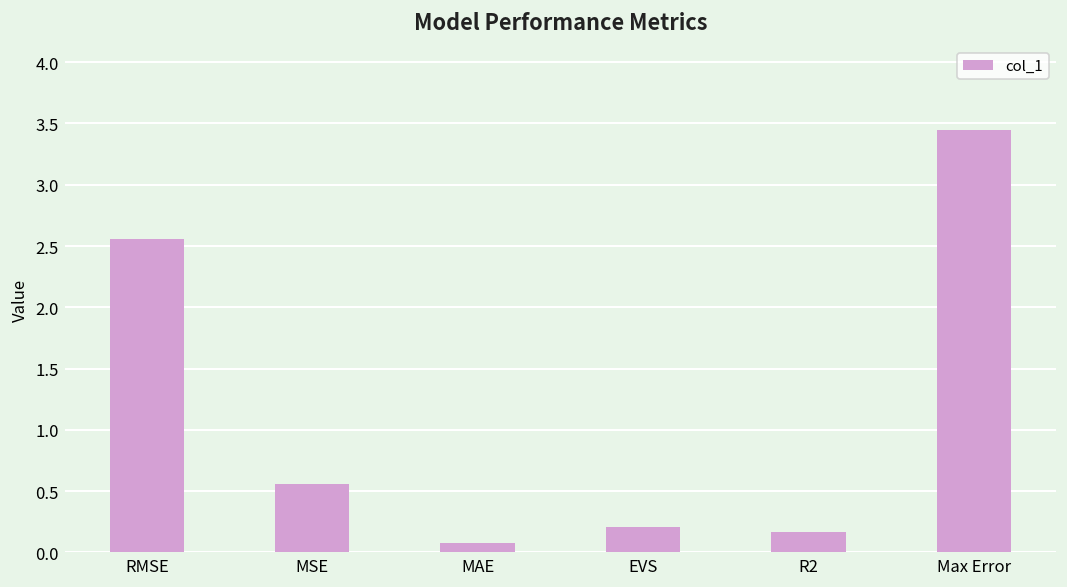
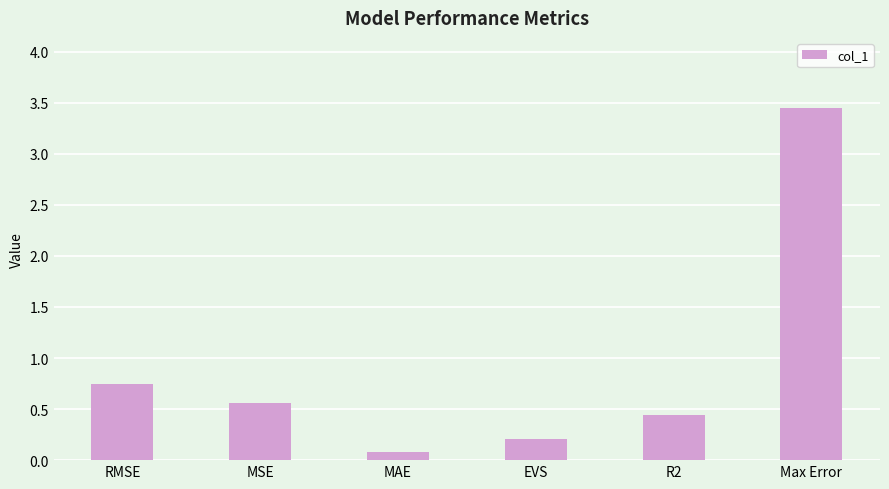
  {
-   "RMSE": 2.55,
+   "RMSE": 0.74,
    "MSE": 0.56,
    "MAE": 0.08,
    "EVS": 0.21,
-   "R2": 0.17,
+   "R2": 0.44,
    "Max Error": 3.45
  }
